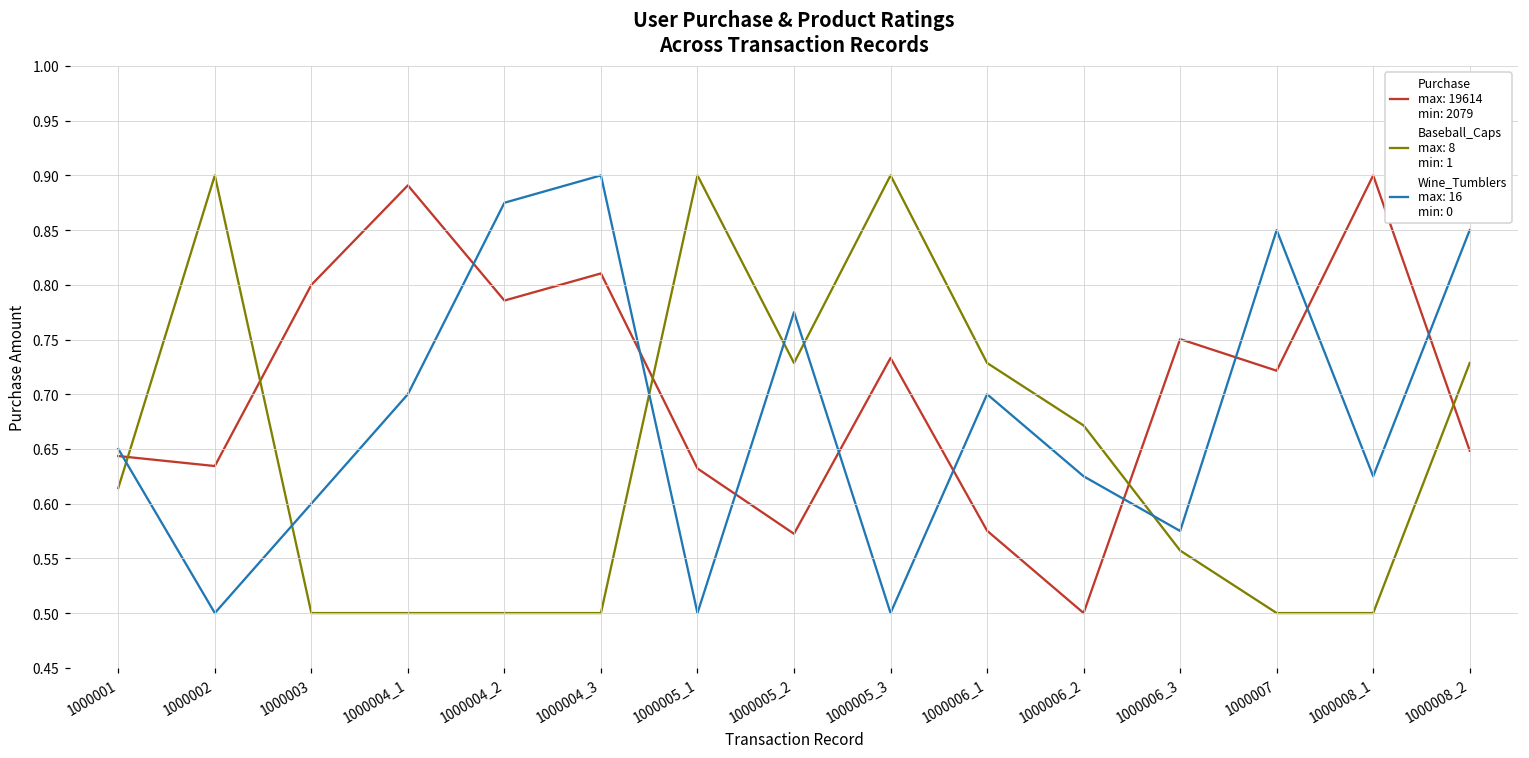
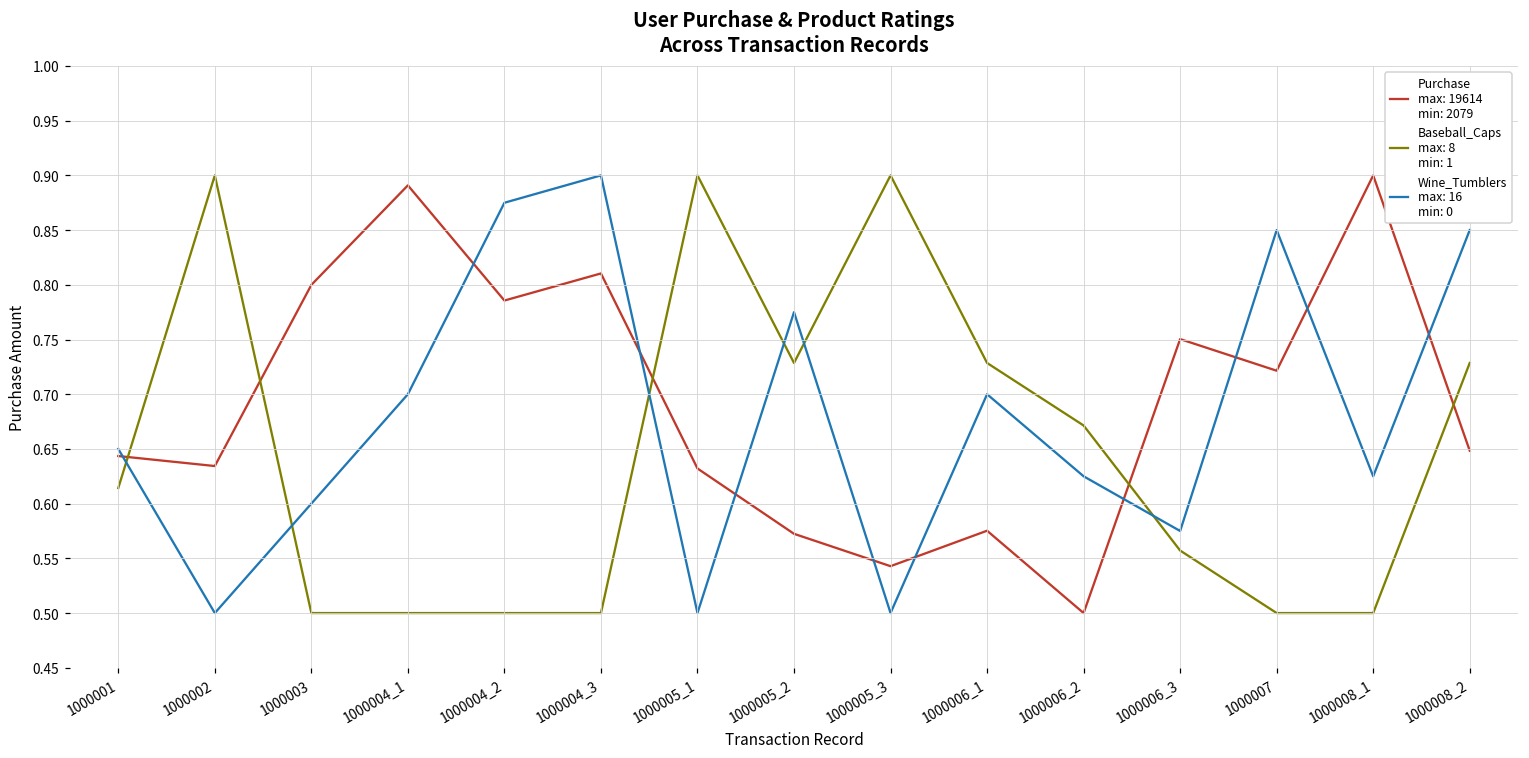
  {
    "Purchase max: 19614 min: 2079": {
      "1000001": 0.64,
      "1000002": 0.63,
      "1000003": 0.80,
      "1000004_1": 0.89,
      "1000004_2": 0.79,
      "1000004_3": 0.81,
      "1000005_1": 0.63,
      "1000005_2": 0.57,
-     "1000005_3": 0.73,
+     "1000005_3": 0.54,
      "1000006_1": 0.58,
      "1000006_2": 0.50,
      "1000006_3": 0.75,
      "1000007": 0.72,
      "1000008_1": 0.90,
      "1000008_2": 0.65
    },
    "Baseball_Caps max: 8 min: 1": {
      "1000001": 0.61,
      "1000002": 0.90,
      "1000003": 0.50,
      "1000004_1": 0.50,
      "1000004_2": 0.50,
      "1000004_3": 0.50,
      "1000005_1": 0.90,
      "1000005_2": 0.73,
      "1000005_3": 0.90,
      "1000006_1": 0.73,
      "1000006_2": 0.67,
      "1000006_3": 0.56,
      "1000007": 0.50,
      "1000008_1": 0.50,
      "1000008_2": 0.73
    },
    "Wine_Tumblers max: 16 min: 0": {
      "1000001": 0.65,
      "1000002": 0.50,
      "1000003": 0.60,
      "1000004_1": 0.70,
      "1000004_2": 0.88,
      "1000004_3": 0.90,
      "1000005_1": 0.50,
      "1000005_2": 0.78,
      "1000005_3": 0.50,
      "1000006_1": 0.70,
      "1000006_2": 0.63,
      "1000006_3": 0.58,
      "1000007": 0.85,
      "1000008_1": 0.63,
      "1000008_2": 0.85
    }
  }
